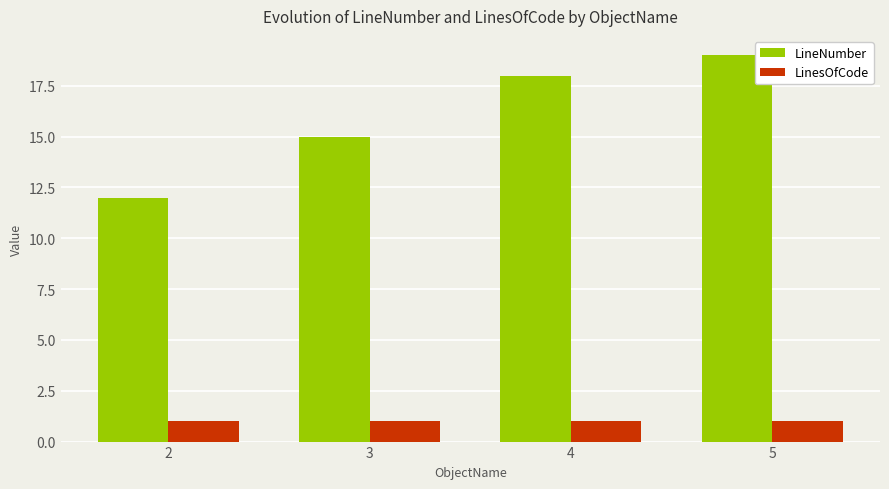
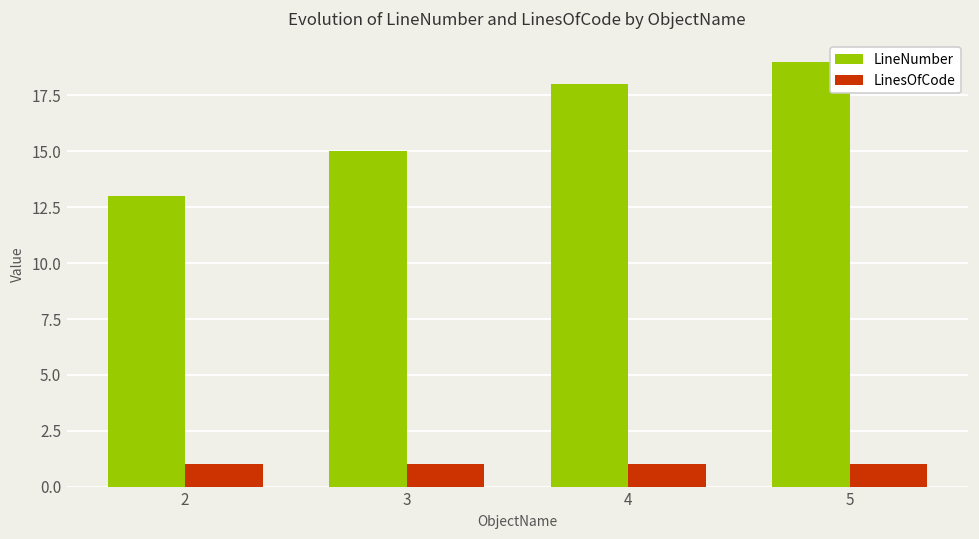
  {
    "LineNumber": {
-     "2": 12,
+     "2": 13,
      "3": 15,
      "4": 18,
      "5": 19
    },
    "LinesOfCode": {
      "2": 1,
      "3": 1,
      "4": 1,
      "5": 1
    }
  }
